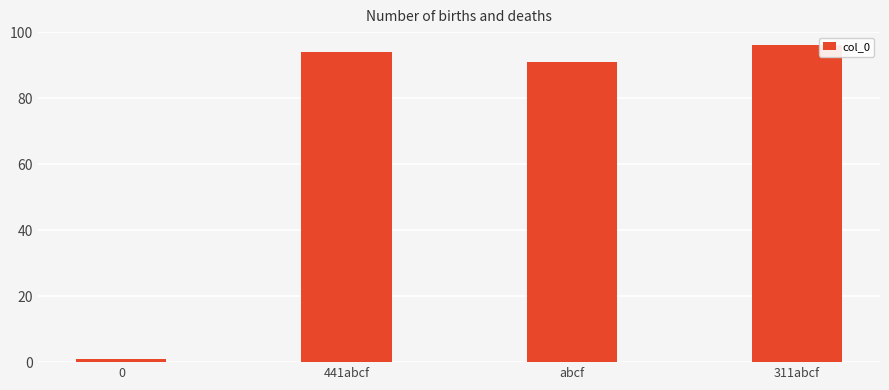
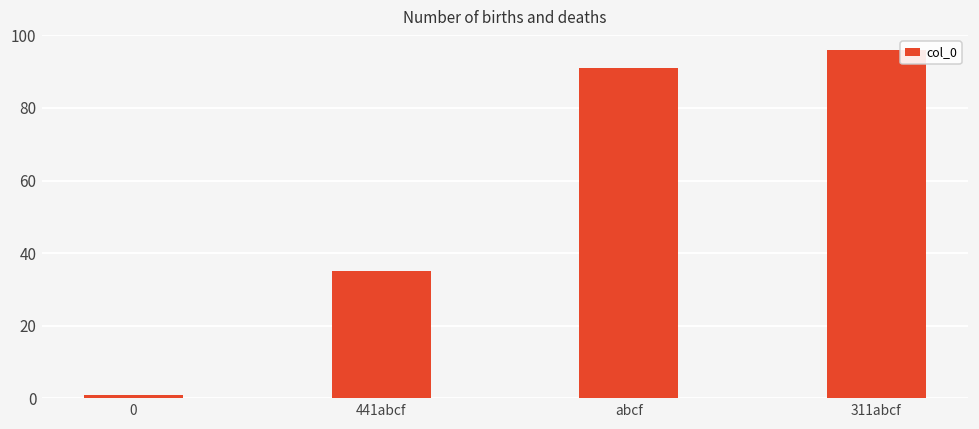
  {
    "0": 1,
-   "441abcf": 94,
+   "441abcf": 35,
    "abcf": 91,
    "311abcf": 96
  }
